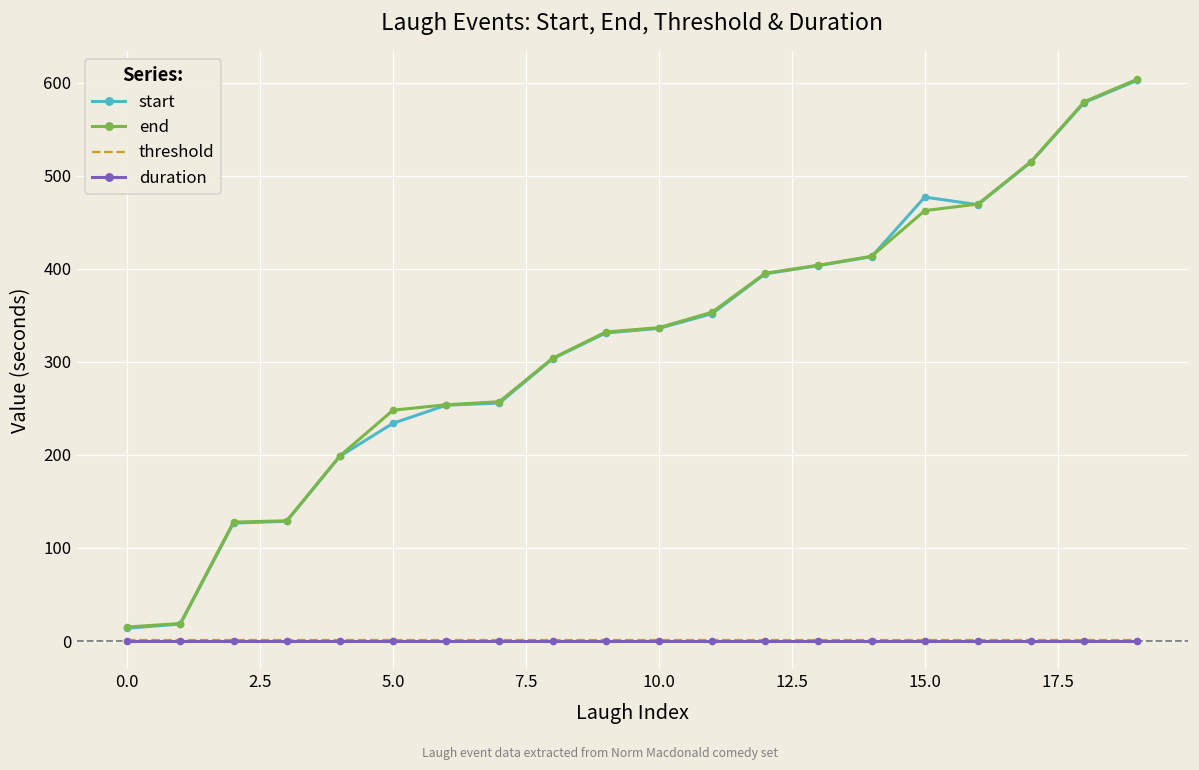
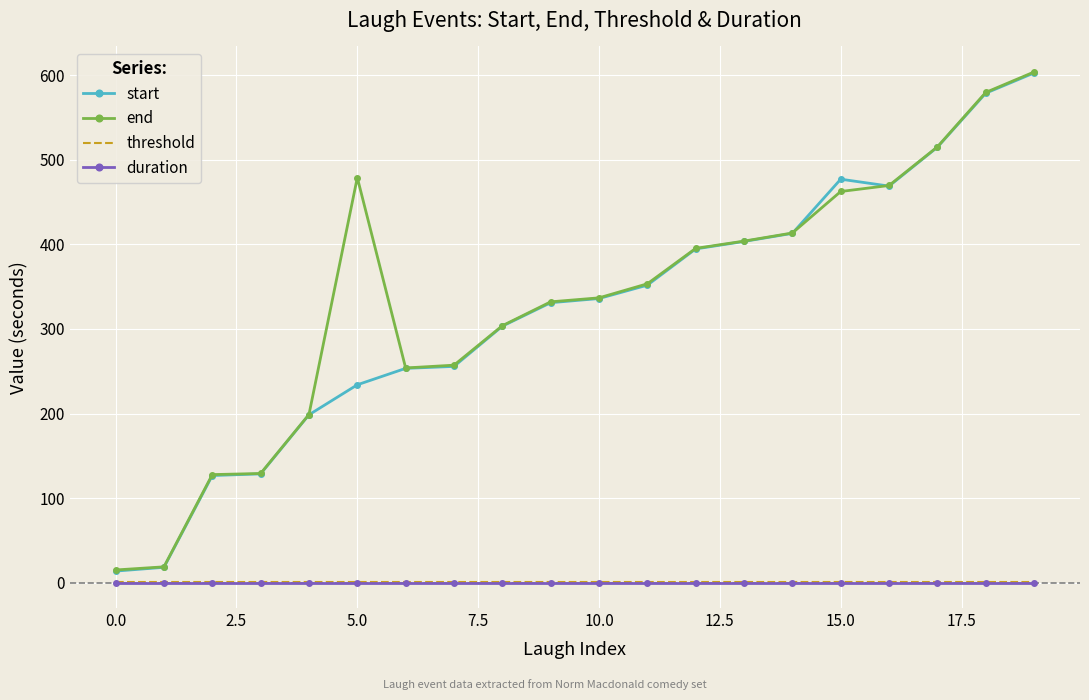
  {
    "start": {
      "5.0": 230,
      "15.0": 480
    },
    "end": {
-     "5.0": 250,
+     "5.0": 480,
      "15.0": 460
    },
    "duration": {
      "0.0": 0,
      "5.0": 0,
      "10.0": 0,
      "15.0": 0
    }
  }
